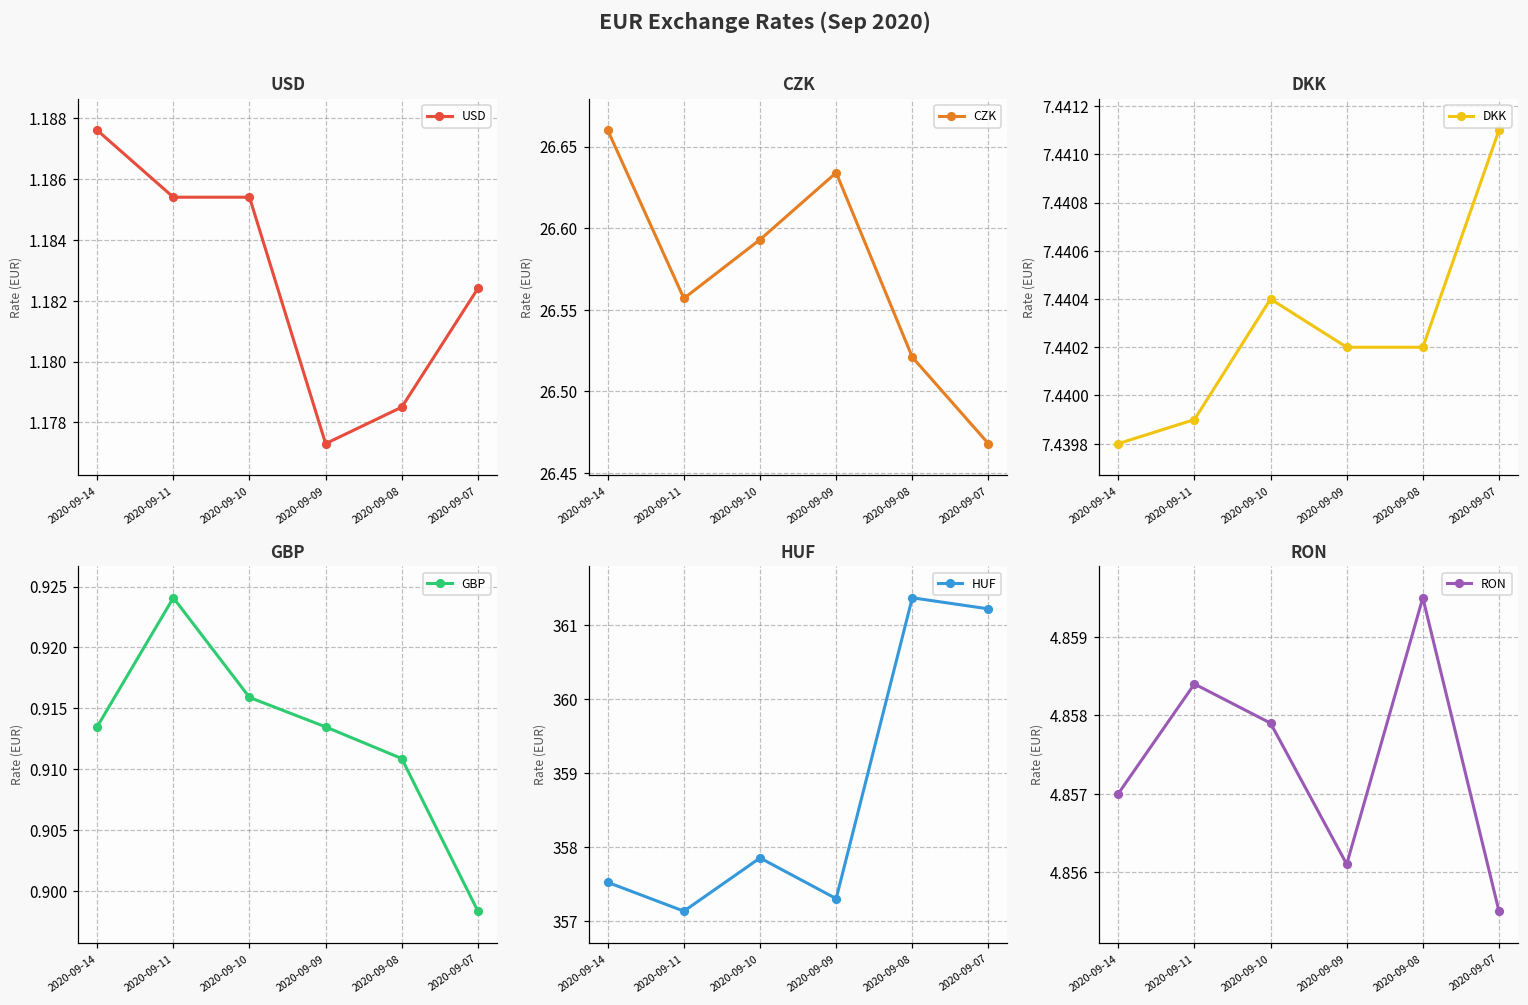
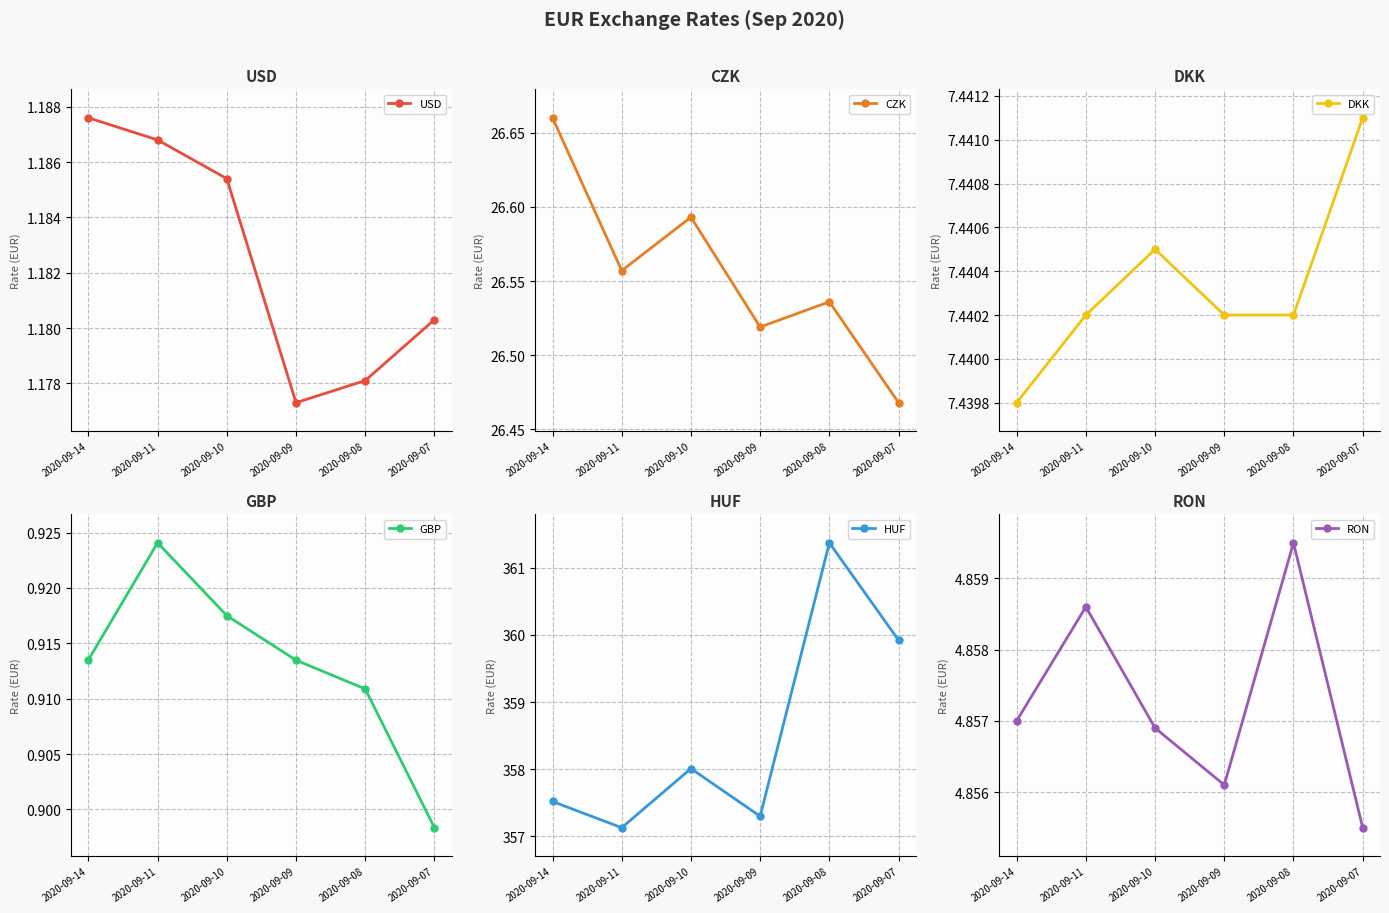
  {
    "USD": {
      "2020-09-14": 1.1876,
-     "2020-09-11": 1.1854,
+     "2020-09-11": 1.1868,
      "2020-09-10": 1.1854,
      "2020-09-09": 1.1773,
-     "2020-09-08": 1.1785,
-     "2020-09-07": 1.1824
+     "2020-09-08": 1.1781,
+     "2020-09-07": 1.1803
    },
    "CZK": {
      "2020-09-14": 26.660,
      "2020-09-11": 26.557,
      "2020-09-10": 26.593,
-     "2020-09-09": 26.634,
-     "2020-09-08": 26.521,
+     "2020-09-09": 26.519,
+     "2020-09-08": 26.536,
      "2020-09-07": 26.468
    },
    "DKK": {
      "2020-09-14": 7.4398,
-     "2020-09-11": 7.4399,
-     "2020-09-10": 7.4404,
+     "2020-09-11": 7.4402,
+     "2020-09-10": 7.4405,
      "2020-09-09": 7.4402,
      "2020-09-08": 7.4402,
      "2020-09-07": 7.4411
    },
    "GBP": {
      "2020-09-14": 0.9135,
      "2020-09-11": 0.9241,
-     "2020-09-10": 0.9159,
+     "2020-09-10": 0.9175,
      "2020-09-09": 0.9135,
      "2020-09-08": 0.9109,
      "2020-09-07": 0.8984
    },
    "HUF": {
      "2020-09-14": 357.5,
      "2020-09-11": 357.1,
-     "2020-09-10": 357.9,
+     "2020-09-10": 358.0,
      "2020-09-09": 357.3,
      "2020-09-08": 361.4,
-     "2020-09-07": 361.2
+     "2020-09-07": 359.9
    },
    "RON": {
      "2020-09-14": 4.8570,
-     "2020-09-11": 4.8584,
-     "2020-09-10": 4.8579,
+     "2020-09-11": 4.8586,
+     "2020-09-10": 4.8569,
      "2020-09-09": 4.8561,
      "2020-09-08": 4.8595,
      "2020-09-07": 4.8555
    }
  }
